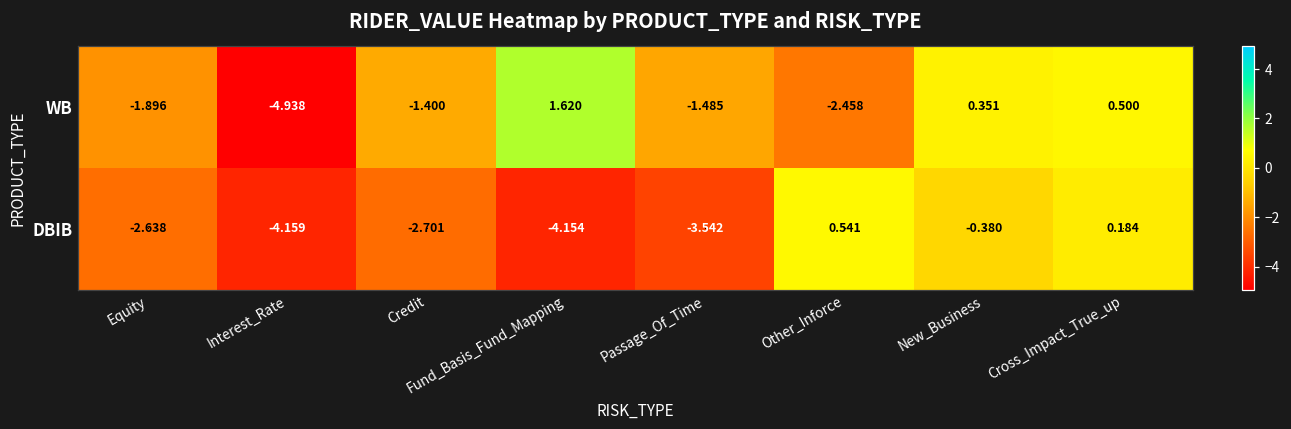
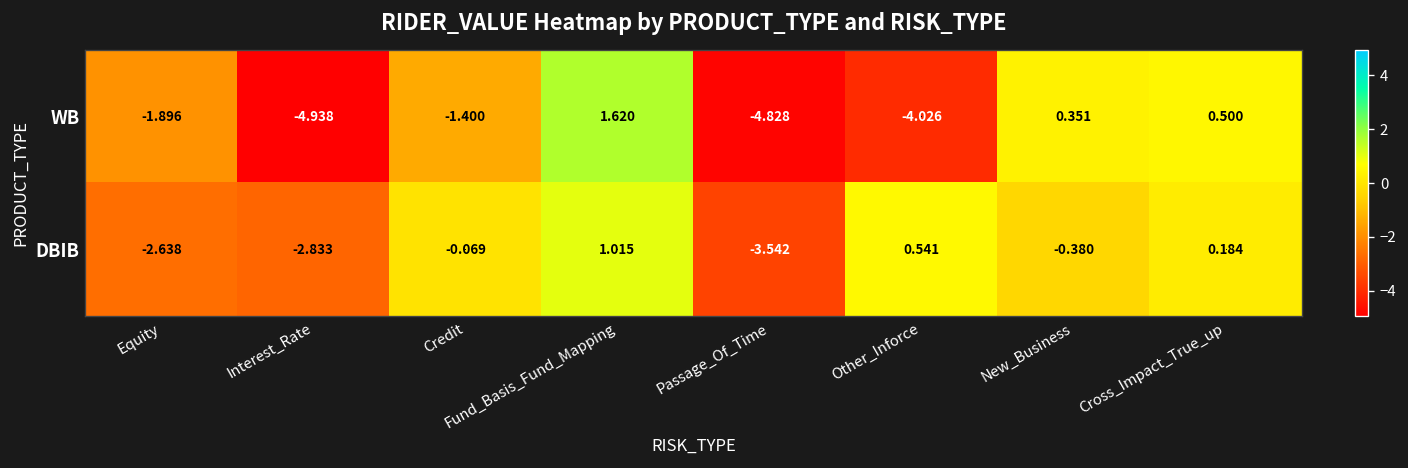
  {
    "WB": {
-     "Passage_Of_Time": -1.485,
-     "Other_Inforce": -2.458
+     "Passage_Of_Time": -4.828,
+     "Other_Inforce": -4.026
    },
    "DBIB": {
-     "Interest_Rate": -4.159,
-     "Credit": -2.701,
-     "Fund_Basis_Fund_Mapping": -4.154
+     "Interest_Rate": -2.833,
+     "Credit": -0.069,
+     "Fund_Basis_Fund_Mapping": 1.015
    }
  }
